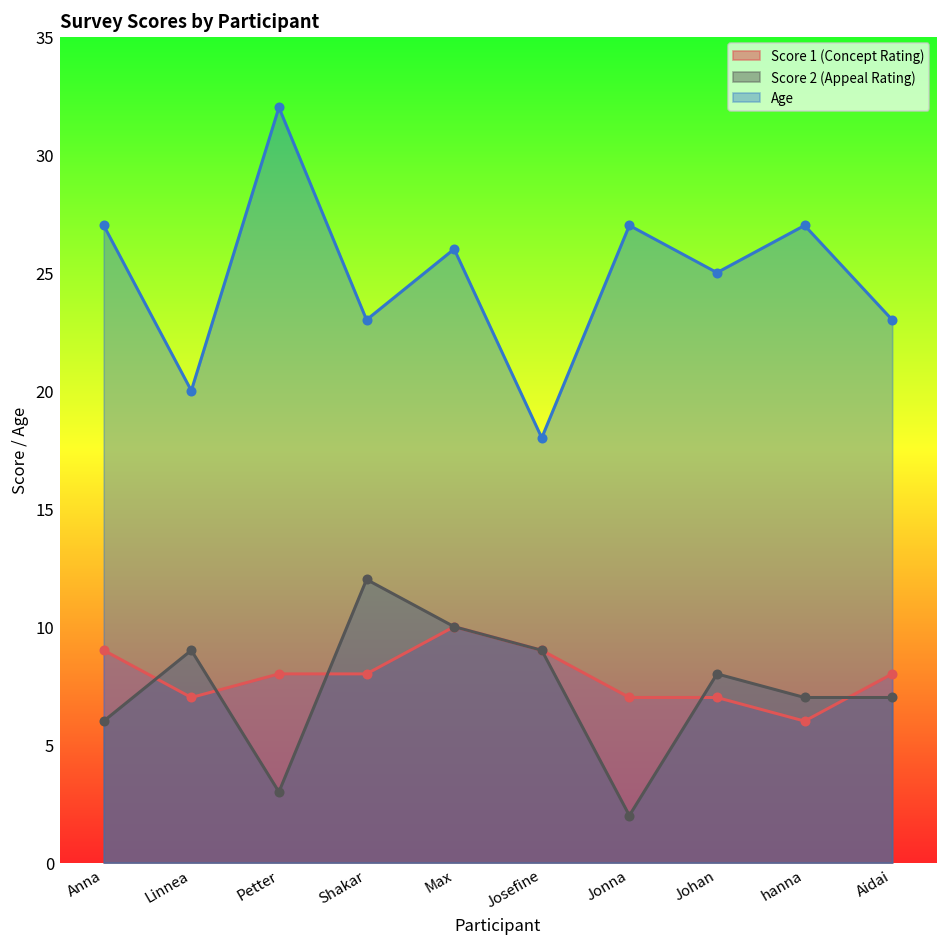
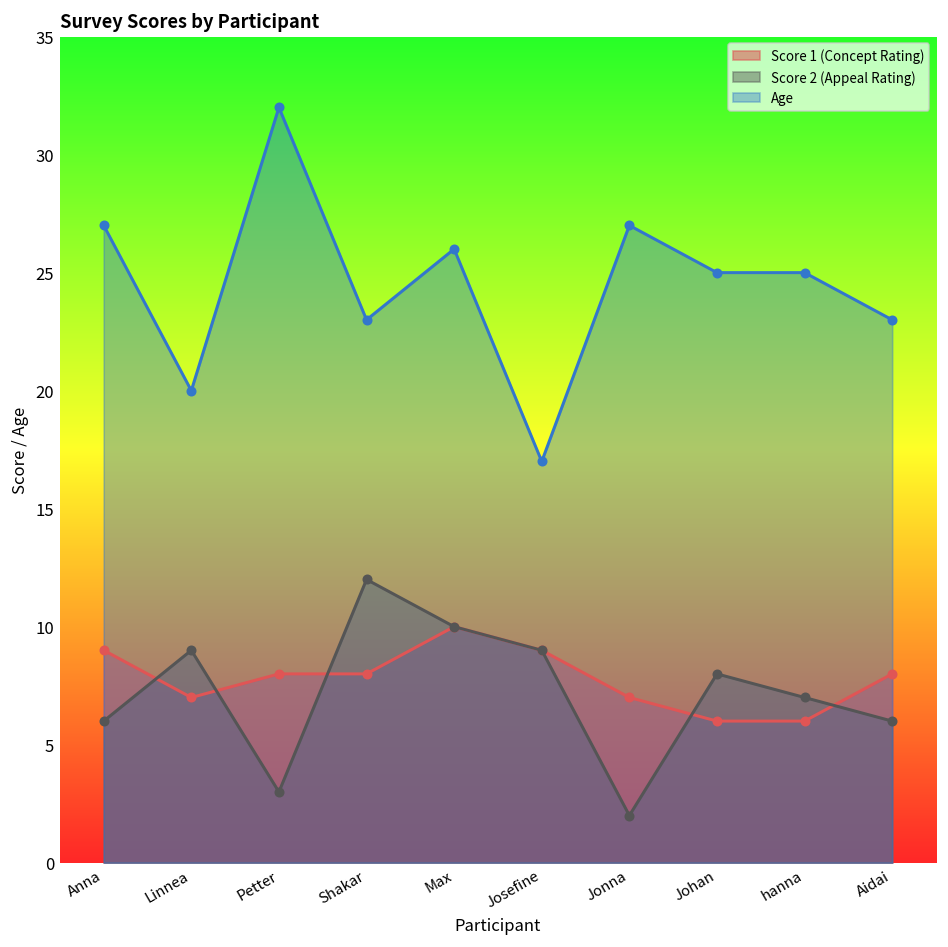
  {
    "Score 1 (Concept Rating)": {
      "Anna": 9,
      "Linnea": 7,
      "Petter": 8,
      "Shakar": 8,
      "Jonna": 7,
-     "Johan": 7,
+     "Johan": 6,
      "hanna": 6,
      "Aidai": 8
    },
    "Score 2 (Appeal Rating)": {
      "Anna": 6,
      "Linnea": 9,
      "Petter": 3,
      "Shakar": 12,
      "Jonna": 2,
      "Johan": 8,
      "hanna": 7,
-     "Aidai": 7
+     "Aidai": 6
    },
    "Age": {
      "Anna": 27,
      "Linnea": 20,
      "Petter": 32,
      "Shakar": 23,
      "Max": 26,
-     "Josefine": 18,
+     "Josefine": 17,
      "Jonna": 27,
      "Johan": 25,
-     "hanna": 27,
+     "hanna": 25,
      "Aidai": 23
    }
  }
